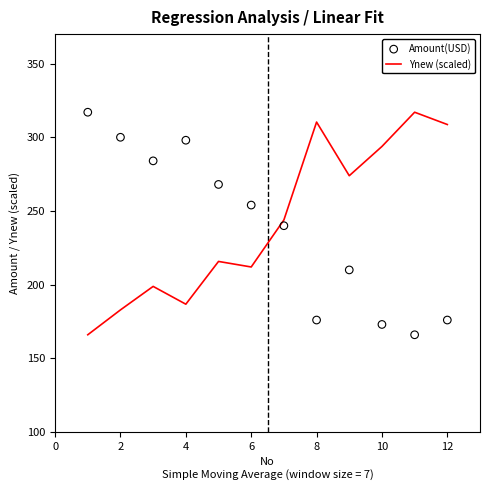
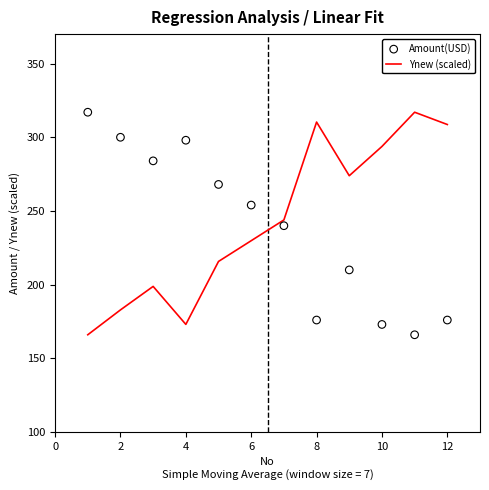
  {
    "Ynew (scaled)": {
      "2": 183,
-     "4": 187,
-     "6": 212,
+     "4": 173,
+     "6": 230,
      "8": 310,
      "10": 294,
      "12": 309
    }
  }
